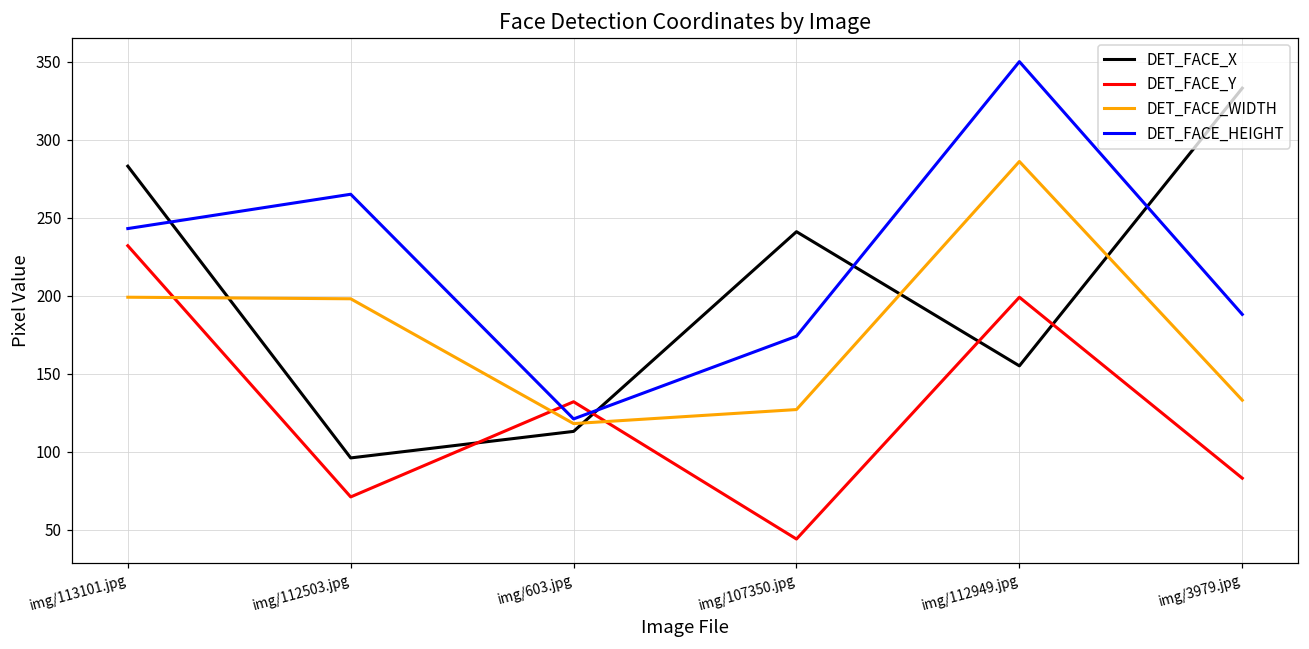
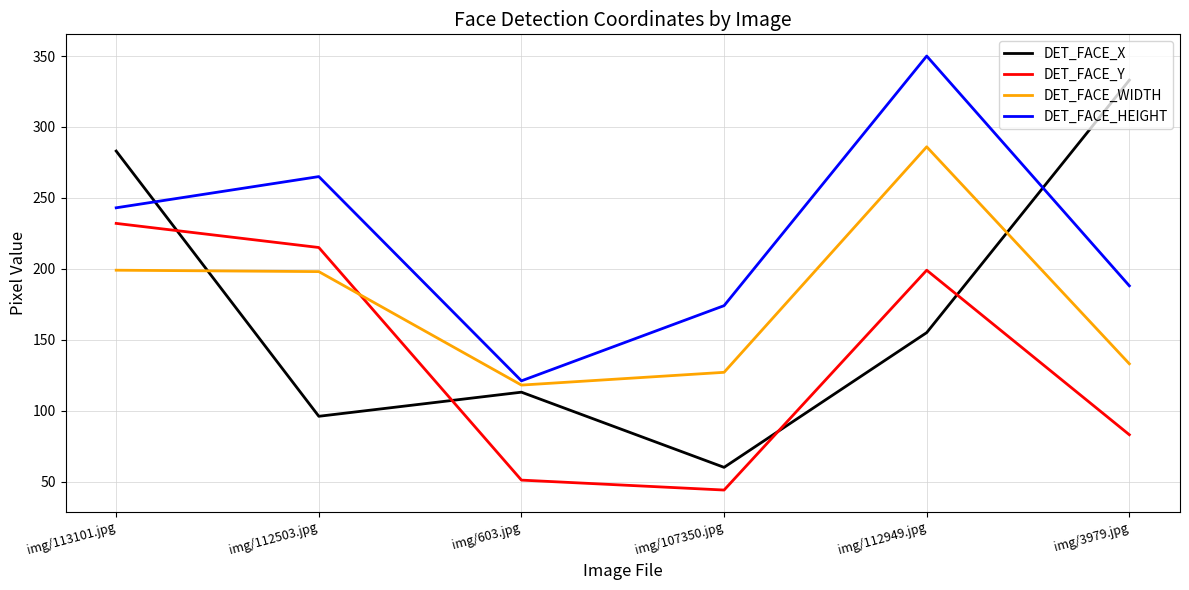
  {
    "DET_FACE_X": {
      "img/113101.jpg": 283,
      "img/112503.jpg": 96,
      "img/603.jpg": 113,
-     "img/107350.jpg": 241,
+     "img/107350.jpg": 60,
      "img/112949.jpg": 155
    },
    "DET_FACE_Y": {
      "img/113101.jpg": 232,
-     "img/112503.jpg": 71,
-     "img/603.jpg": 132,
+     "img/112503.jpg": 215,
+     "img/603.jpg": 51,
      "img/107350.jpg": 44,
      "img/112949.jpg": 199,
      "img/3979.jpg": 83
    },
    "DET_FACE_WIDTH": {
      "img/113101.jpg": 199,
      "img/112503.jpg": 198,
      "img/603.jpg": 118,
      "img/107350.jpg": 127,
      "img/112949.jpg": 286,
      "img/3979.jpg": 133
    },
    "DET_FACE_HEIGHT": {
      "img/113101.jpg": 243,
      "img/112503.jpg": 265,
      "img/603.jpg": 121,
      "img/107350.jpg": 174,
      "img/112949.jpg": 350,
      "img/3979.jpg": 188
    }
  }
